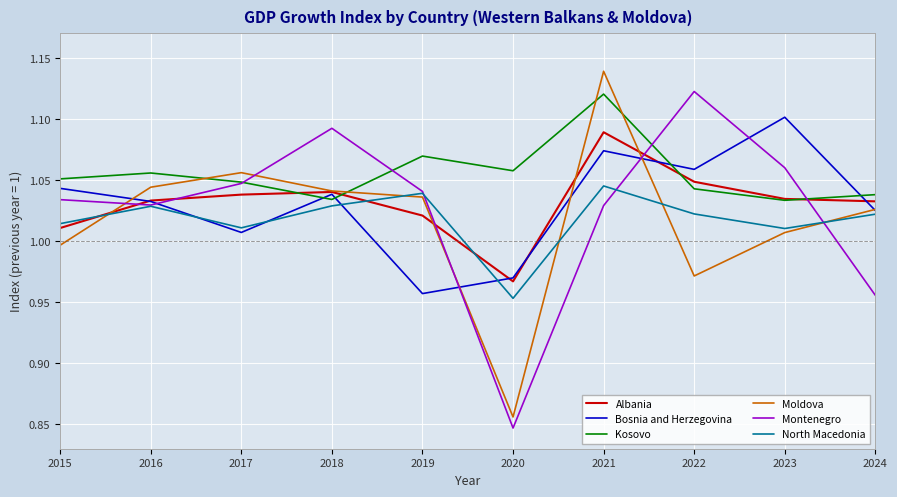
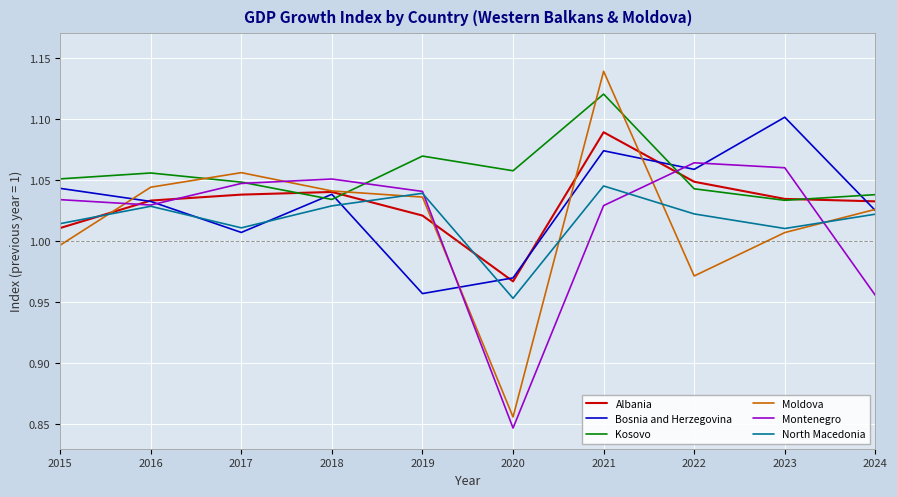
  {
    "Albania": {
      "2015": 1.011,
      "2017": 1.038,
      "2019": 1.021,
      "2020": 0.967,
      "2021": 1.089,
      "2022": 1.049,
      "2024": 1.033
    },
    "Bosnia and Herzegovina": {
      "2015": 1.043,
      "2017": 1.007,
      "2019": 0.957,
      "2020": 0.970,
      "2021": 1.074,
      "2022": 1.059,
      "2023": 1.101
    },
    "Kosovo": {
      "2015": 1.051,
      "2016": 1.056,
      "2018": 1.034,
      "2019": 1.070,
      "2020": 1.058,
      "2021": 1.120,
      "2022": 1.043,
      "2024": 1.038
    },
    "Moldova": {
      "2015": 0.997,
      "2016": 1.044,
      "2017": 1.056,
      "2019": 1.036,
      "2020": 0.856,
      "2021": 1.139,
      "2022": 0.971,
      "2023": 1.007
    },
    "Montenegro": {
      "2015": 1.034,
-     "2018": 1.092,
+     "2018": 1.051,
      "2020": 0.847,
      "2021": 1.029,
-     "2022": 1.122,
+     "2022": 1.064,
      "2023": 1.060,
      "2024": 0.956
    },
    "North Macedonia": {
      "2015": 1.014,
      "2017": 1.011,
      "2018": 1.029,
      "2020": 0.953,
      "2021": 1.045,
      "2022": 1.022,
      "2023": 1.010,
      "2024": 1.022
    }
  }
